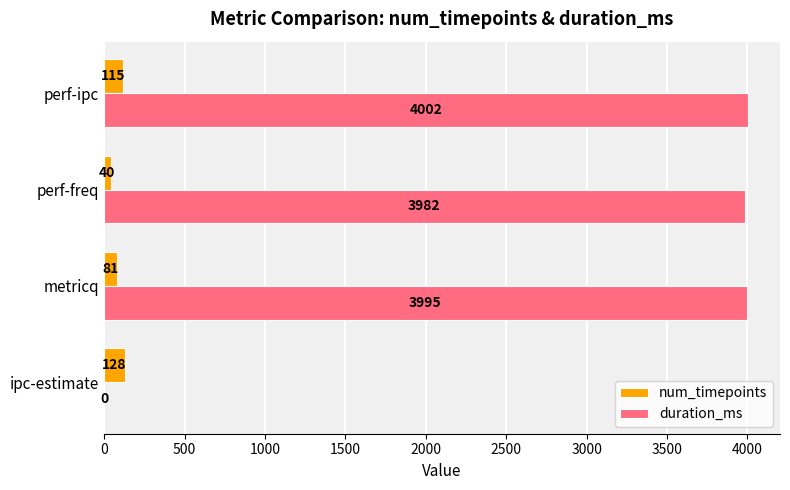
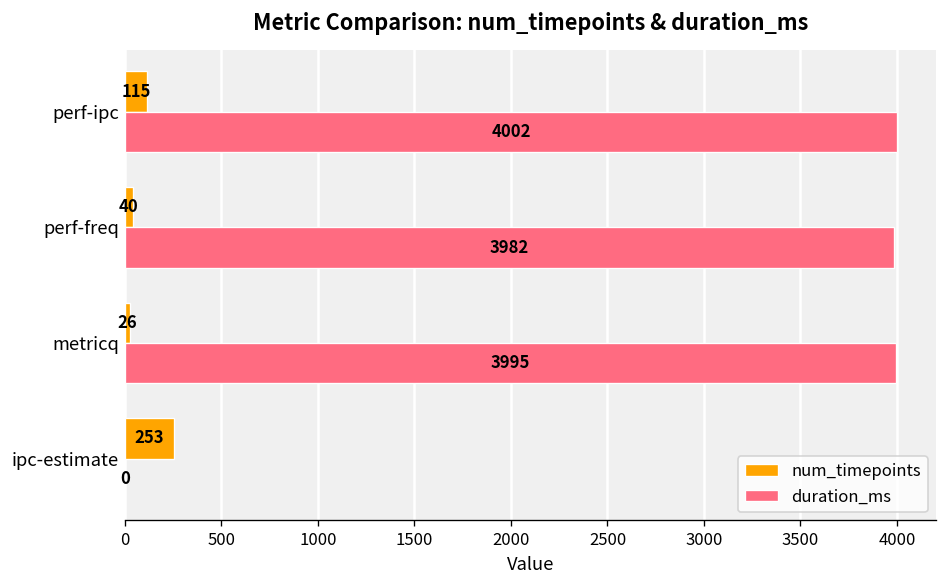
  {
    "num_timepoints": {
      "perf-ipc": 115,
      "perf-freq": 40,
-     "metricq": 81,
-     "ipc-estimate": 128
+     "metricq": 26,
+     "ipc-estimate": 253
    },
    "duration_ms": {
      "perf-ipc": 4002,
      "perf-freq": 3982,
      "metricq": 3995,
      "ipc-estimate": 0
    }
  }
